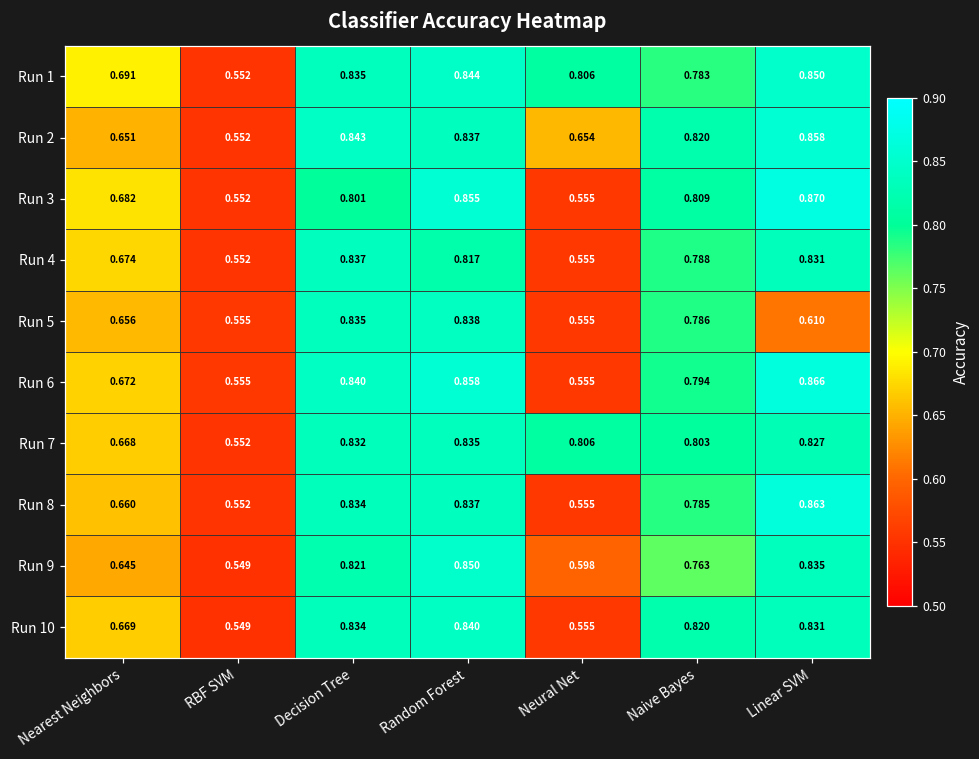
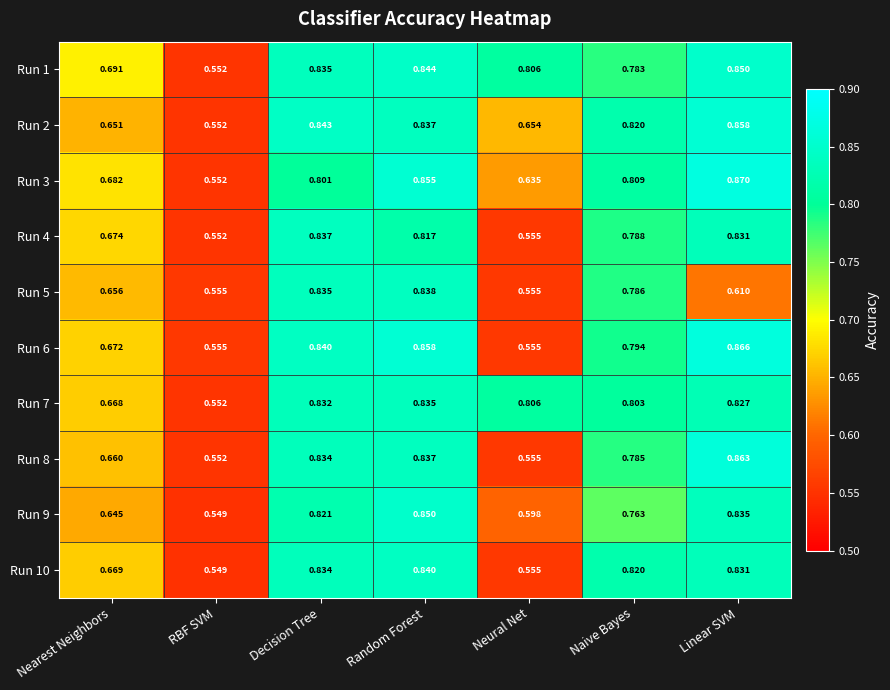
  {
    "Run 1": {
      "Nearest Neighbors": 0.691,
      "RBF SVM": 0.552,
      "Decision Tree": 0.835,
      "Random Forest": 0.844,
      "Neural Net": 0.806,
      "Naive Bayes": 0.783,
      "Linear SVM": 0.850
    },
    "Run 2": {
      "Nearest Neighbors": 0.651,
      "RBF SVM": 0.552,
      "Decision Tree": 0.843,
      "Random Forest": 0.837,
      "Neural Net": 0.654,
      "Naive Bayes": 0.820,
      "Linear SVM": 0.858
    },
    "Run 3": {
      "Nearest Neighbors": 0.682,
      "RBF SVM": 0.552,
      "Decision Tree": 0.801,
      "Random Forest": 0.855,
-     "Neural Net": 0.555,
+     "Neural Net": 0.635,
      "Naive Bayes": 0.809,
      "Linear SVM": 0.870
    },
    "Run 4": {
      "Nearest Neighbors": 0.674,
      "RBF SVM": 0.552,
      "Decision Tree": 0.837,
      "Random Forest": 0.817,
      "Neural Net": 0.555,
      "Naive Bayes": 0.788,
      "Linear SVM": 0.831
    },
    "Run 5": {
      "Nearest Neighbors": 0.656,
      "RBF SVM": 0.555,
      "Decision Tree": 0.835,
      "Random Forest": 0.838,
      "Neural Net": 0.555,
      "Naive Bayes": 0.786,
      "Linear SVM": 0.610
    },
    "Run 6": {
      "Nearest Neighbors": 0.672,
      "RBF SVM": 0.555,
      "Decision Tree": 0.840,
      "Random Forest": 0.858,
      "Neural Net": 0.555,
      "Naive Bayes": 0.794,
      "Linear SVM": 0.866
    },
    "Run 7": {
      "Nearest Neighbors": 0.668,
      "RBF SVM": 0.552,
      "Decision Tree": 0.832,
      "Random Forest": 0.835,
      "Neural Net": 0.806,
      "Naive Bayes": 0.803,
      "Linear SVM": 0.827
    },
    "Run 8": {
      "Nearest Neighbors": 0.660,
      "RBF SVM": 0.552,
      "Decision Tree": 0.834,
      "Random Forest": 0.837,
      "Neural Net": 0.555,
      "Naive Bayes": 0.785,
      "Linear SVM": 0.863
    },
    "Run 9": {
      "Nearest Neighbors": 0.645,
      "RBF SVM": 0.549,
      "Decision Tree": 0.821,
      "Random Forest": 0.850,
      "Neural Net": 0.598,
      "Naive Bayes": 0.763,
      "Linear SVM": 0.835
    },
    "Run 10": {
      "Nearest Neighbors": 0.669,
      "RBF SVM": 0.549,
      "Decision Tree": 0.834,
      "Random Forest": 0.840,
      "Neural Net": 0.555,
      "Naive Bayes": 0.820,
      "Linear SVM": 0.831
    }
  }
